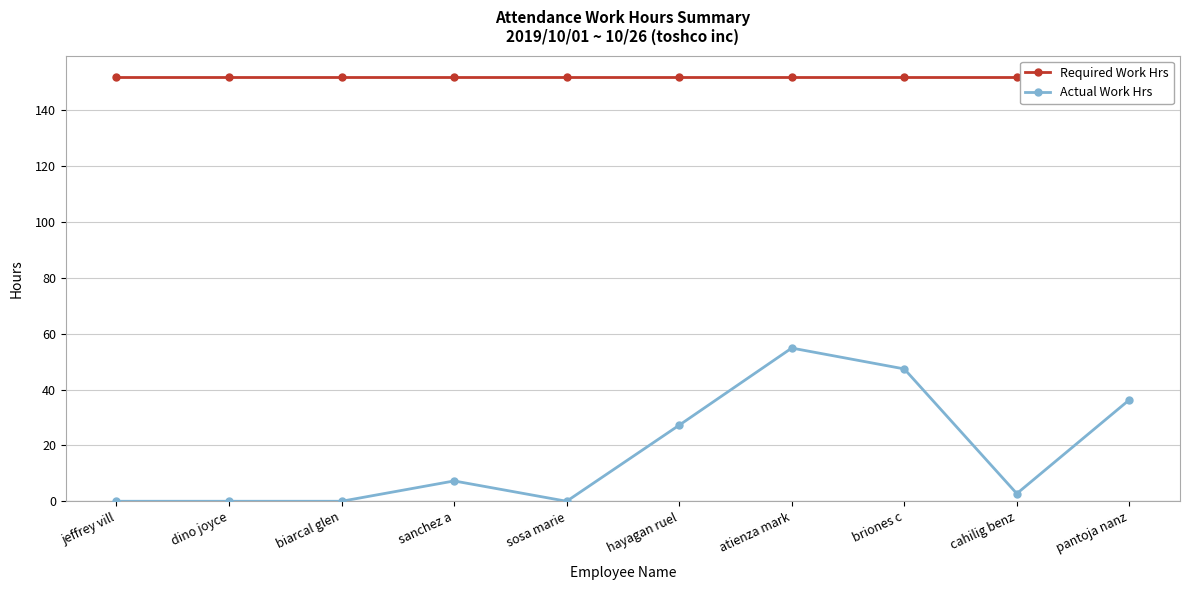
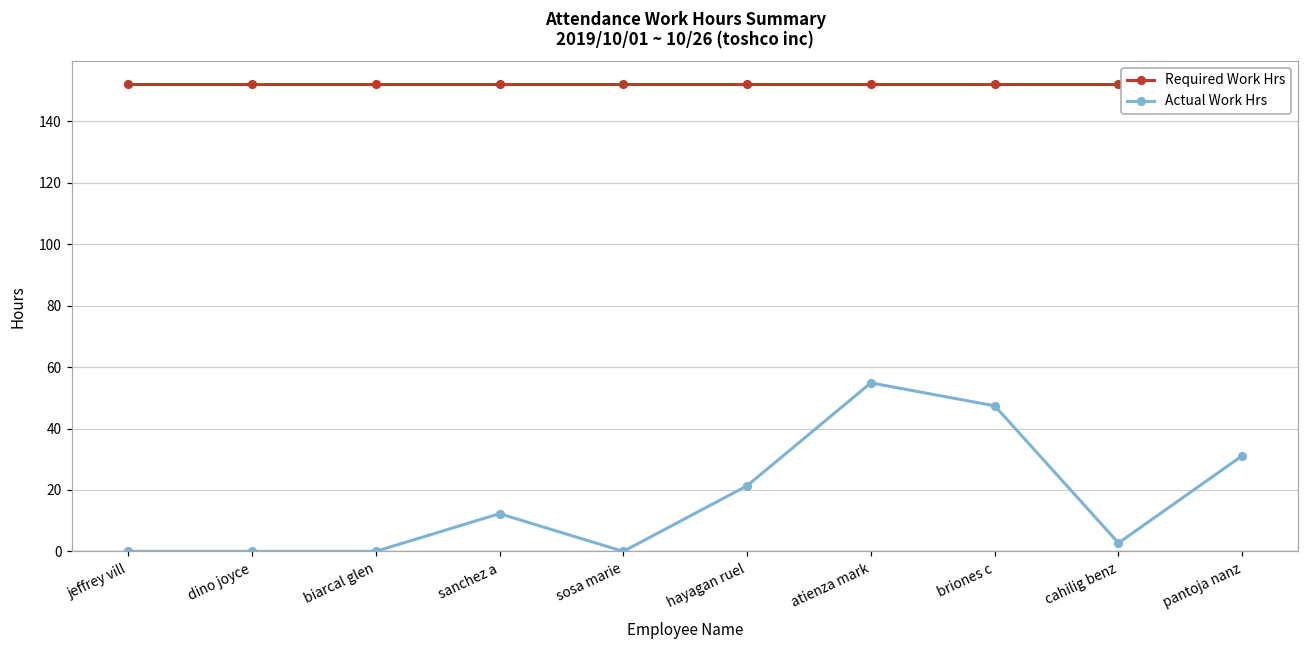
  {
    "Required Work Hrs": {
      "jeffrey vill": 152,
      "dino joyce": 152,
      "biarcal glen": 152,
      "sanchez a": 152,
      "sosa marie": 152,
      "hayagan ruel": 152,
      "atienza mark": 152,
      "briones c": 152,
      "cahilig benz": 152
    },
    "Actual Work Hrs": {
      "jeffrey vill": 0,
      "dino joyce": 0,
      "biarcal glen": 0,
-     "sanchez a": 7,
+     "sanchez a": 12,
      "sosa marie": 0,
-     "hayagan ruel": 27,
+     "hayagan ruel": 21,
      "atienza mark": 55,
      "briones c": 47,
      "cahilig benz": 3,
-     "pantoja nanz": 36
+     "pantoja nanz": 31
    }
  }
